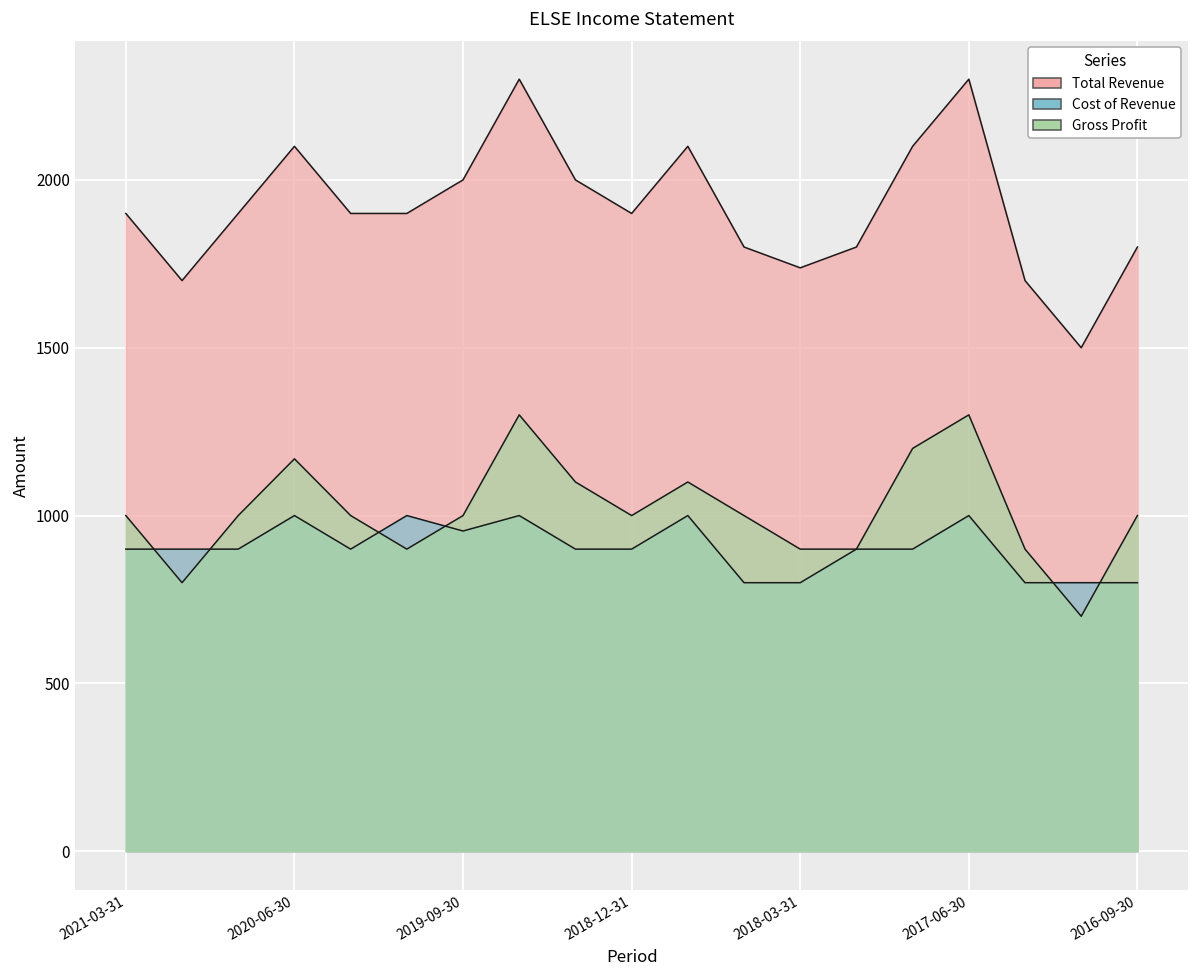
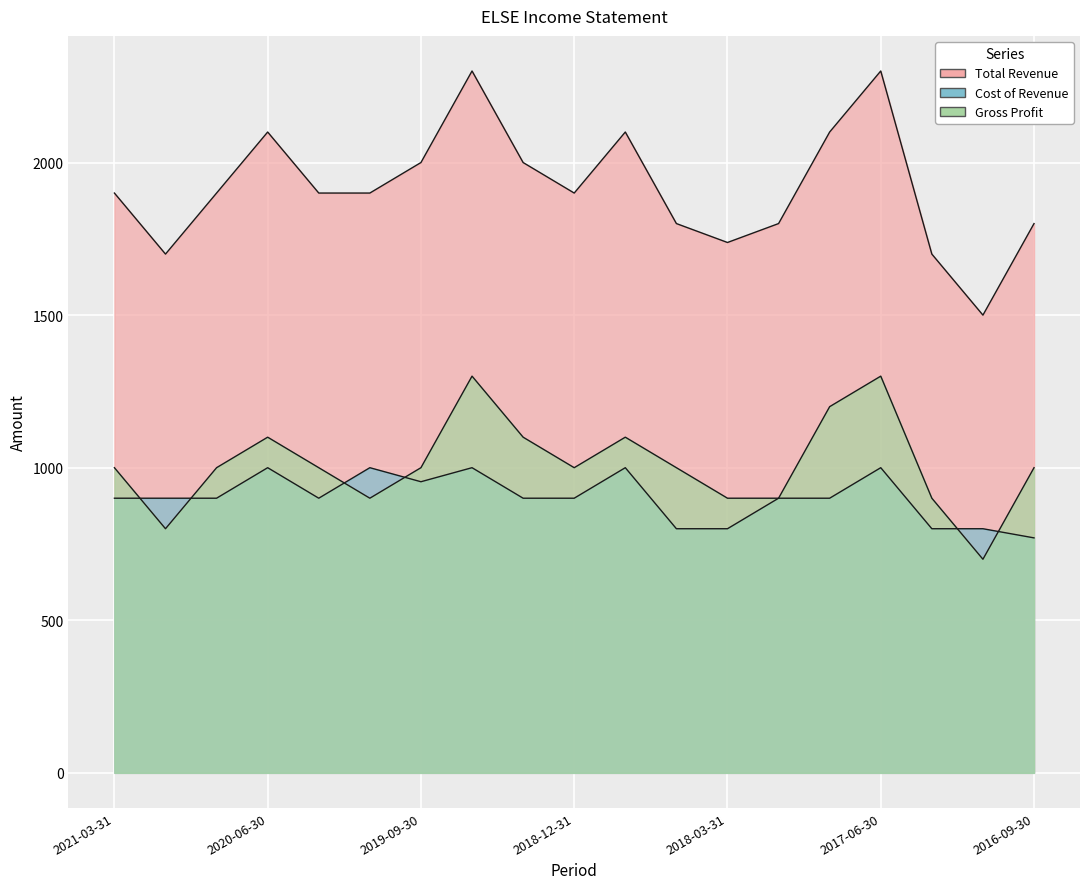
  {
    "Total Revenue": {
      "2021-03-31": 1900,
      "2020-06-30": 2100,
      "2019-09-30": 2000,
      "2018-12-31": 1900,
      "2018-03-31": 1740,
      "2017-06-30": 2300,
      "2016-09-30": 1800
    },
    "Cost of Revenue": {
      "2021-03-31": 900,
      "2020-06-30": 1000,
      "2019-09-30": 950,
      "2018-12-31": 900,
      "2018-03-31": 800,
      "2017-06-30": 1000,
-     "2016-09-30": 800
+     "2016-09-30": 770
    },
    "Gross Profit": {
      "2021-03-31": 1000,
-     "2020-06-30": 1170,
+     "2020-06-30": 1100,
      "2019-09-30": 1000,
      "2018-12-31": 1000,
      "2018-03-31": 900,
      "2017-06-30": 1300,
      "2016-09-30": 1000
    }
  }
